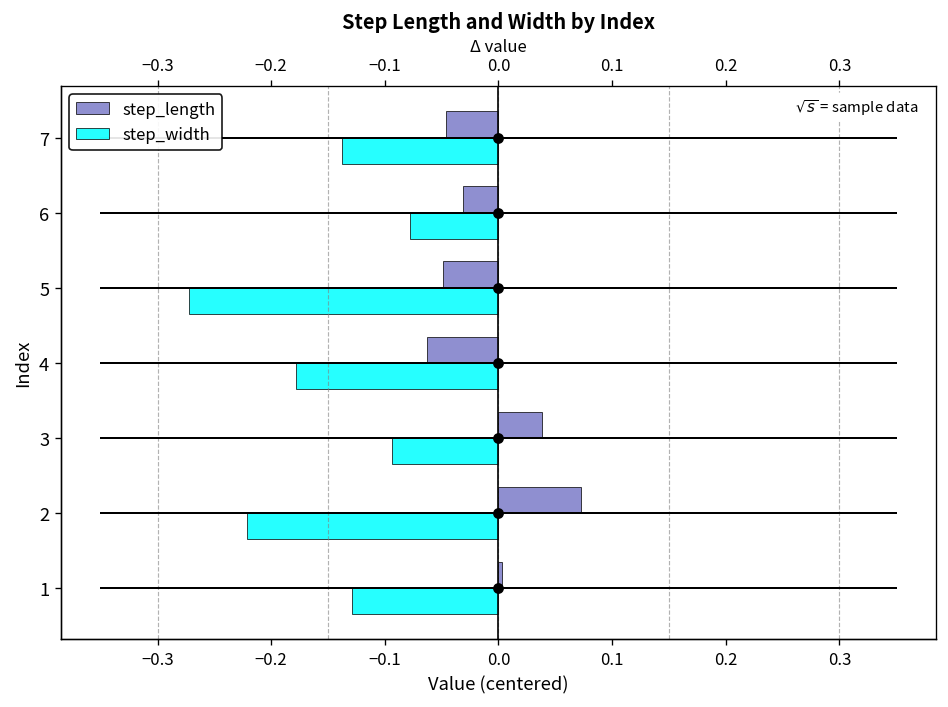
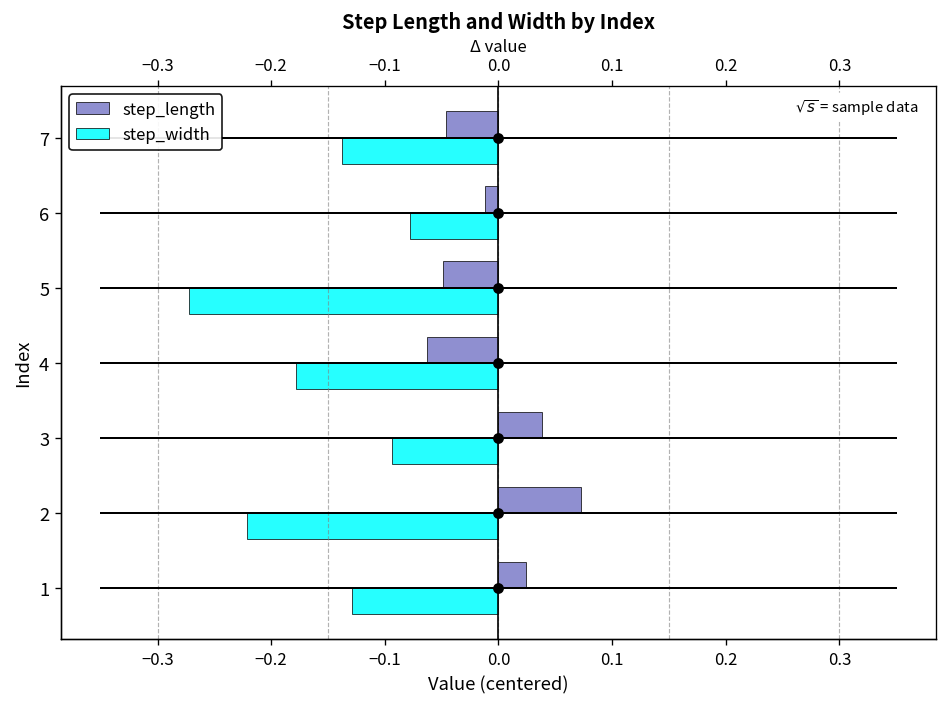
  {
    "step_length": {
      "7": -0.05,
-     "6": -0.03,
+     "6": -0.01,
      "5": -0.05,
      "4": -0.06,
      "3": 0.04,
      "2": 0.07,
-     "1": 0.00
+     "1": 0.02
    },
    "step_width": {
      "7": -0.14,
      "6": -0.08,
      "5": -0.27,
      "4": -0.18,
      "3": -0.09,
      "2": -0.22,
      "1": -0.13
    }
  }
